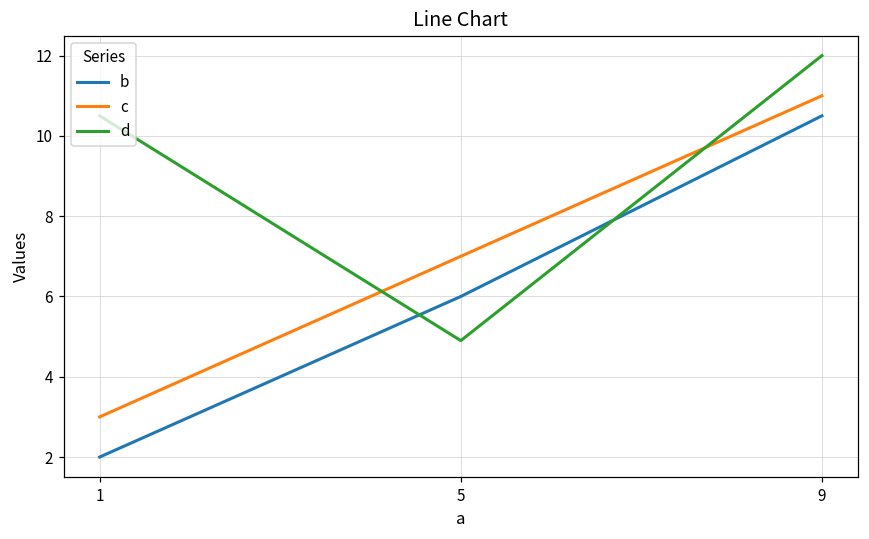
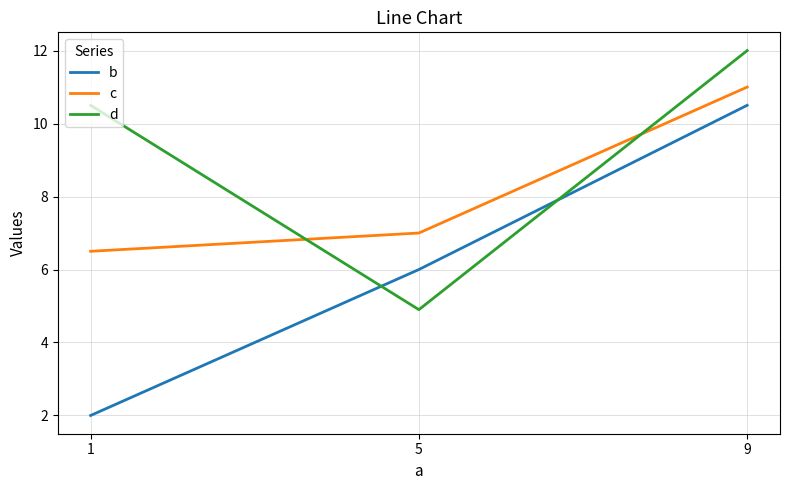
  {
    "b": {
      "1": 2.0,
      "5": 6.0,
      "9": 10.5
    },
    "c": {
-     "1": 3.0,
+     "1": 6.5,
      "5": 7.0,
      "9": 11.0
    },
    "d": {
      "5": 4.9,
      "9": 12.0
    }
  }
